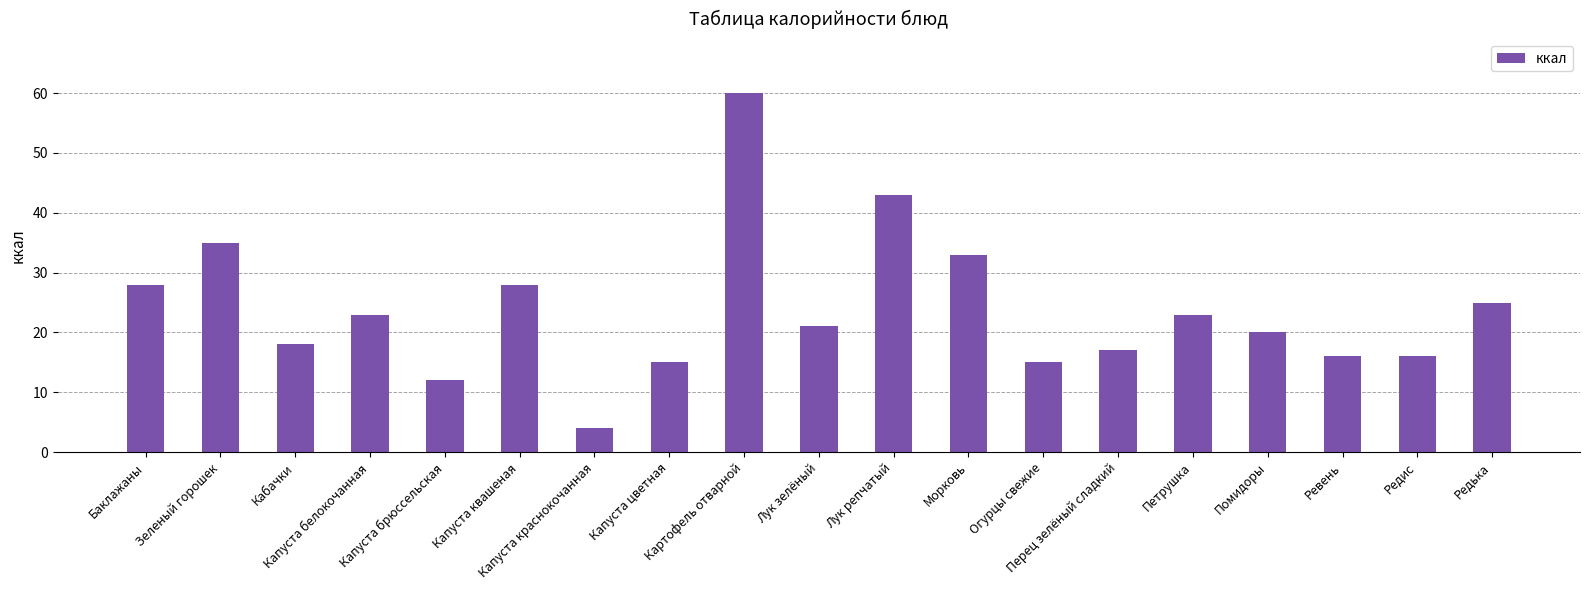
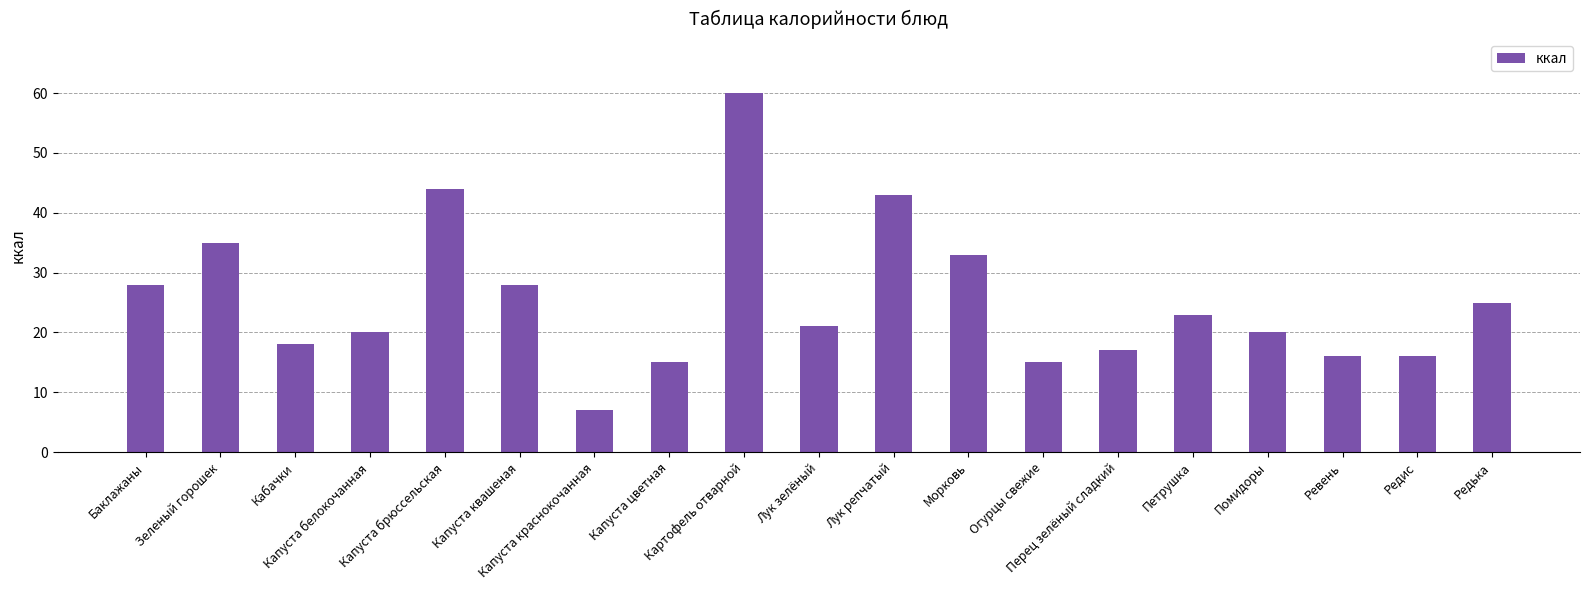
  {
    "Баклажаны": 28,
    "Зеленый горошек": 35,
    "Кабачки": 18,
-   "Капуста белокочанная": 23,
-   "Капуста брюссельская": 12,
+   "Капуста белокочанная": 20,
+   "Капуста брюссельская": 44,
    "Капуста квашеная": 28,
-   "Капуста краснокочанная": 4,
+   "Капуста краснокочанная": 7,
    "Капуста цветная": 15,
    "Картофель отварной": 60,
    "Лук зелёный": 21,
    "Лук репчатый": 43,
    "Морковь": 33,
    "Огурцы свежие": 15,
    "Перец зелёный сладкий": 17,
    "Петрушка": 23,
    "Помидоры": 20,
    "Ревень": 16,
    "Редис": 16,
    "Редька": 25
  }
